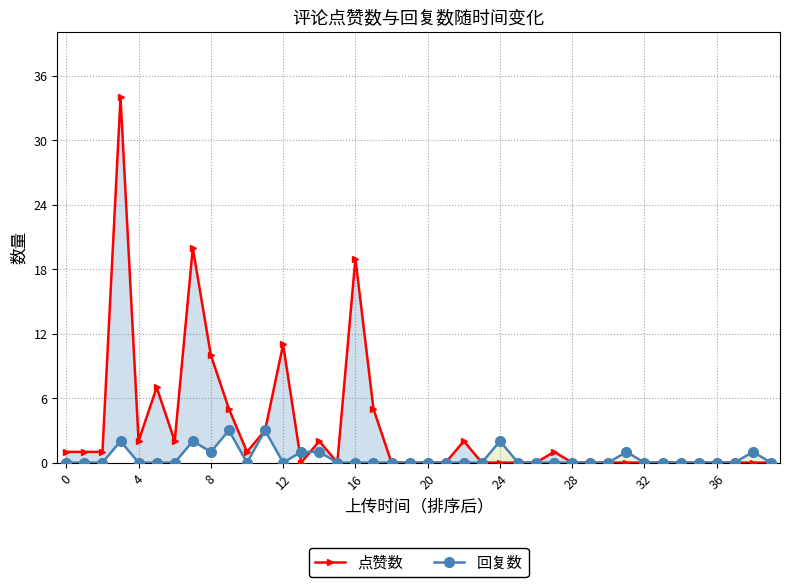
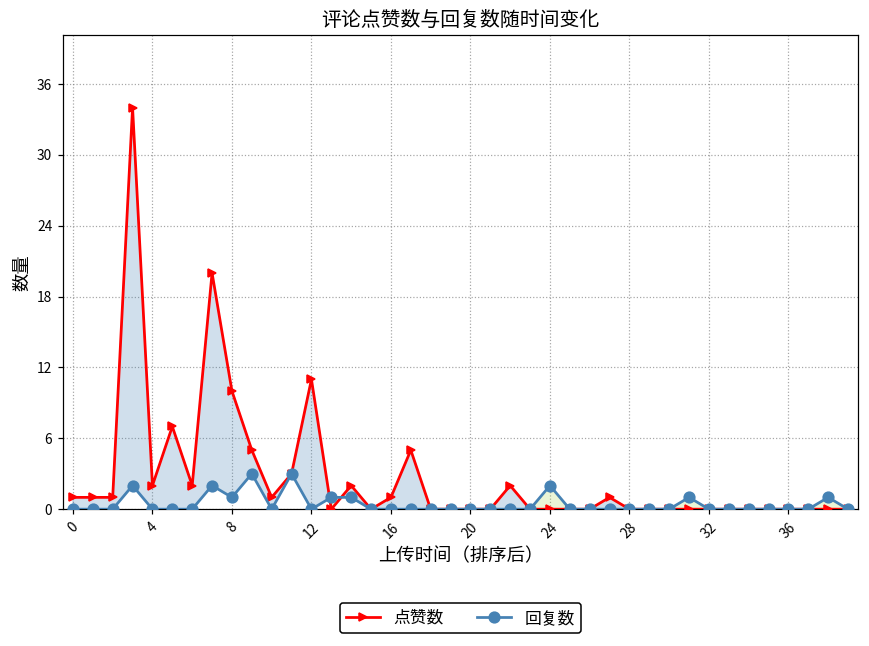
  {
    "点赞数": {
      "0": 1,
      "4": 2,
      "8": 10,
      "12": 11,
-     "16": 19,
+     "16": 1,
      "24": 0
    },
    "回复数": {
      "0": 0,
      "4": 0,
      "8": 1,
      "12": 0,
      "16": 0,
      "24": 2
    }
  }
